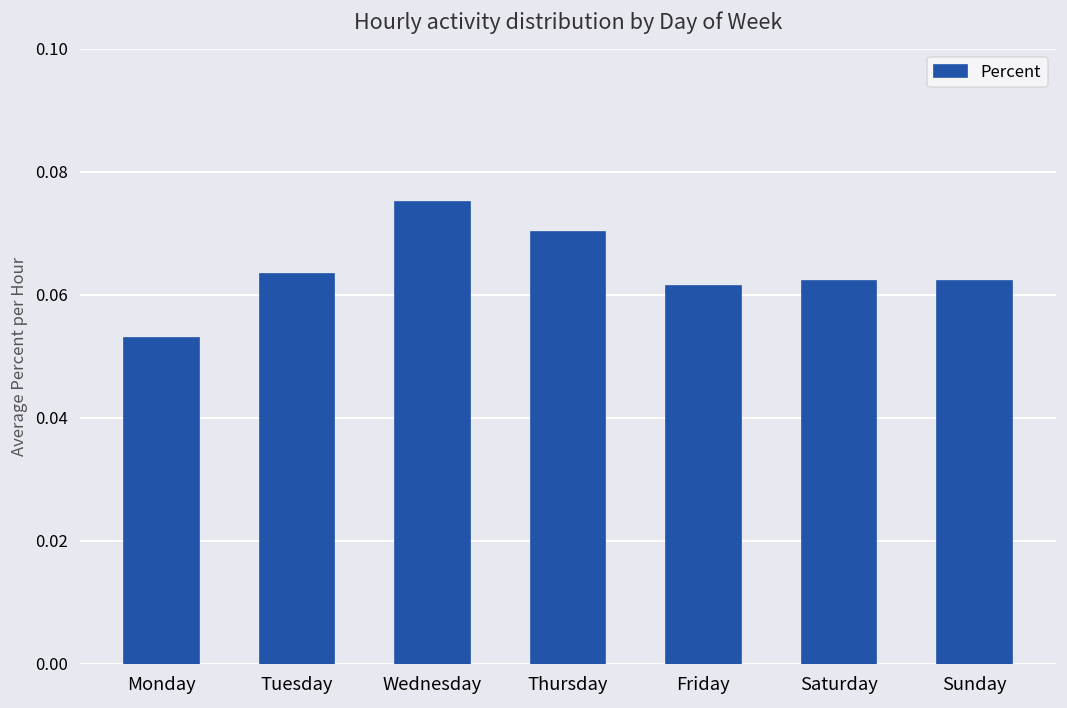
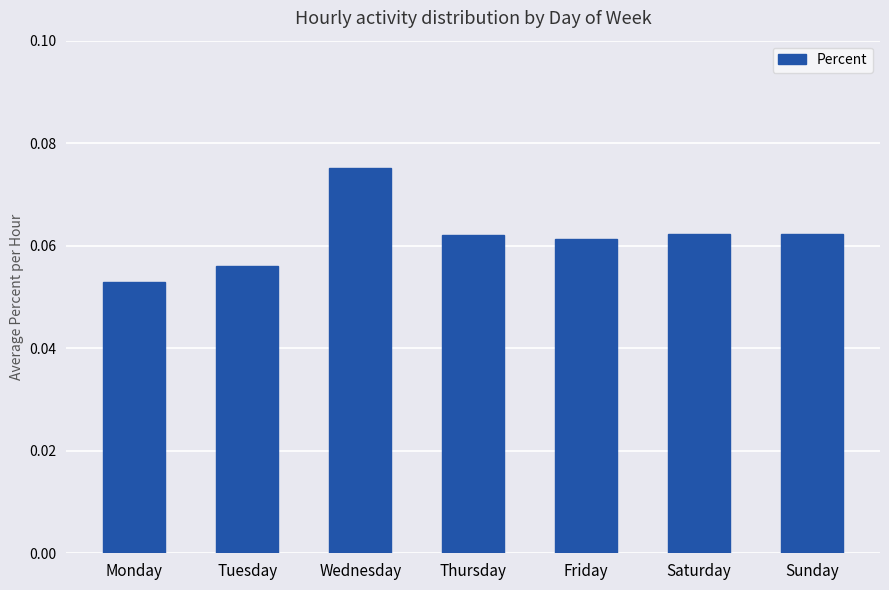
  {
    "Monday": 0.053,
-   "Tuesday": 0.063,
+   "Tuesday": 0.056,
    "Wednesday": 0.075,
-   "Thursday": 0.070,
+   "Thursday": 0.062,
    "Friday": 0.061,
    "Saturday": 0.062,
    "Sunday": 0.062
  }
